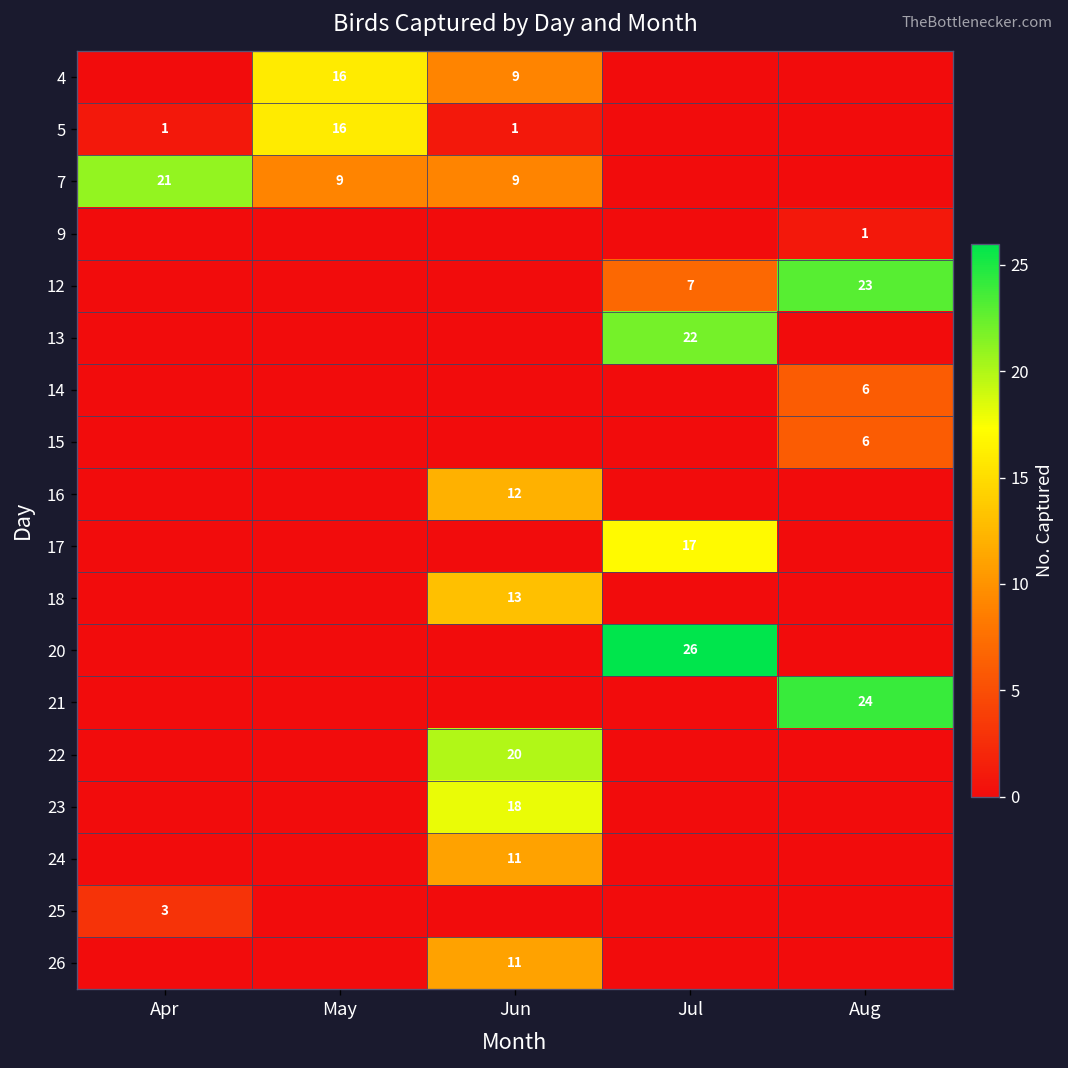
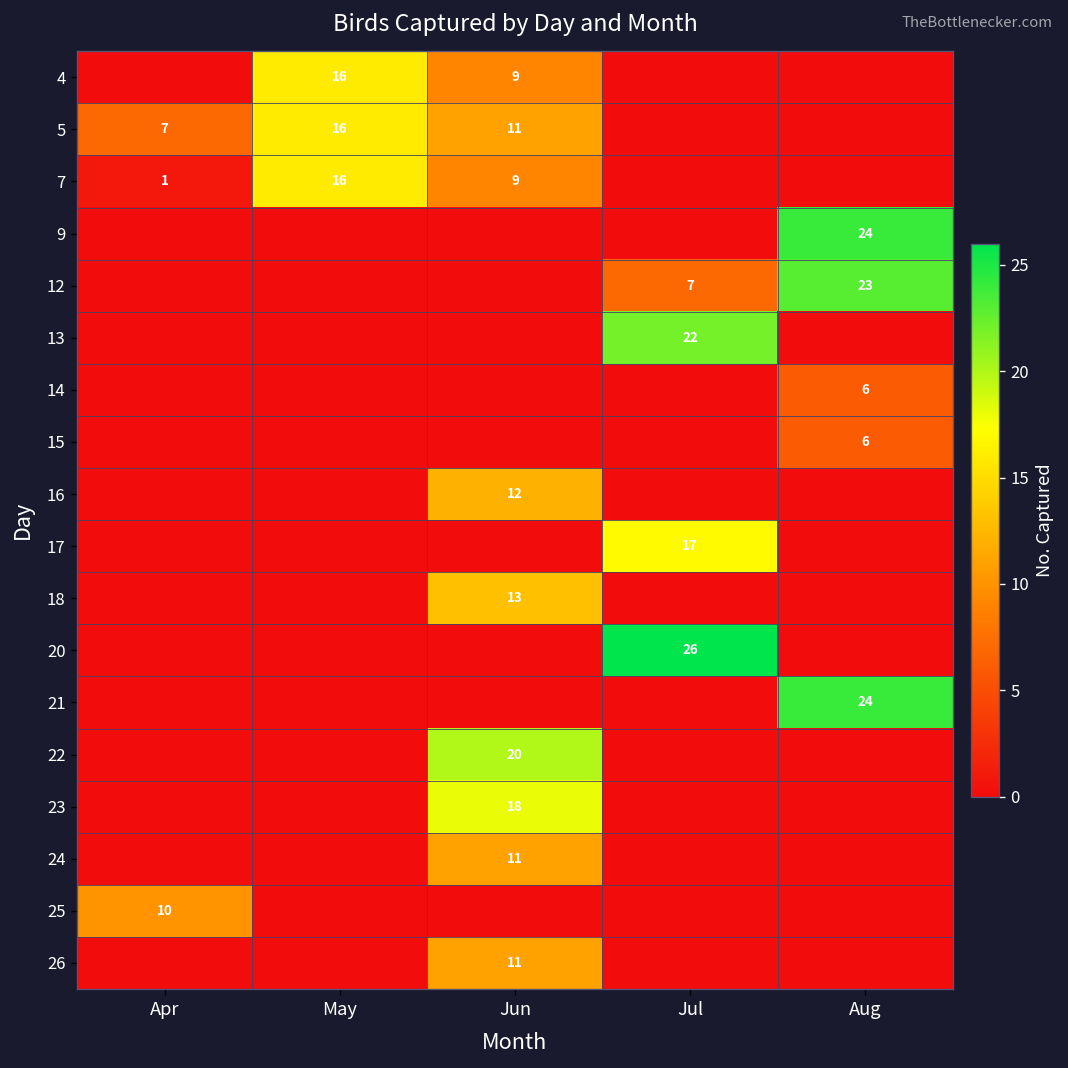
  {
    "4": {
      "May": 16,
      "Jun": 9
    },
    "5": {
-     "Apr": 1,
+     "Apr": 7,
      "May": 16,
-     "Jun": 1
+     "Jun": 11
    },
    "7": {
-     "Apr": 21,
-     "May": 9,
+     "Apr": 1,
+     "May": 16,
      "Jun": 9
    },
    "9": {
-     "Aug": 1
+     "Aug": 24
    },
    "12": {
      "Jul": 7,
      "Aug": 23
    },
    "13": {
      "Jul": 22
    },
    "14": {
      "Aug": 6
    },
    "15": {
      "Aug": 6
    },
    "16": {
      "Jun": 12
    },
    "17": {
      "Jul": 17
    },
    "18": {
      "Jun": 13
    },
    "20": {
      "Jul": 26
    },
    "21": {
      "Aug": 24
    },
    "22": {
      "Jun": 20
    },
    "23": {
      "Jun": 18
    },
    "24": {
      "Jun": 11
    },
    "25": {
-     "Apr": 3
+     "Apr": 10
    },
    "26": {
      "Jun": 11
    }
  }
